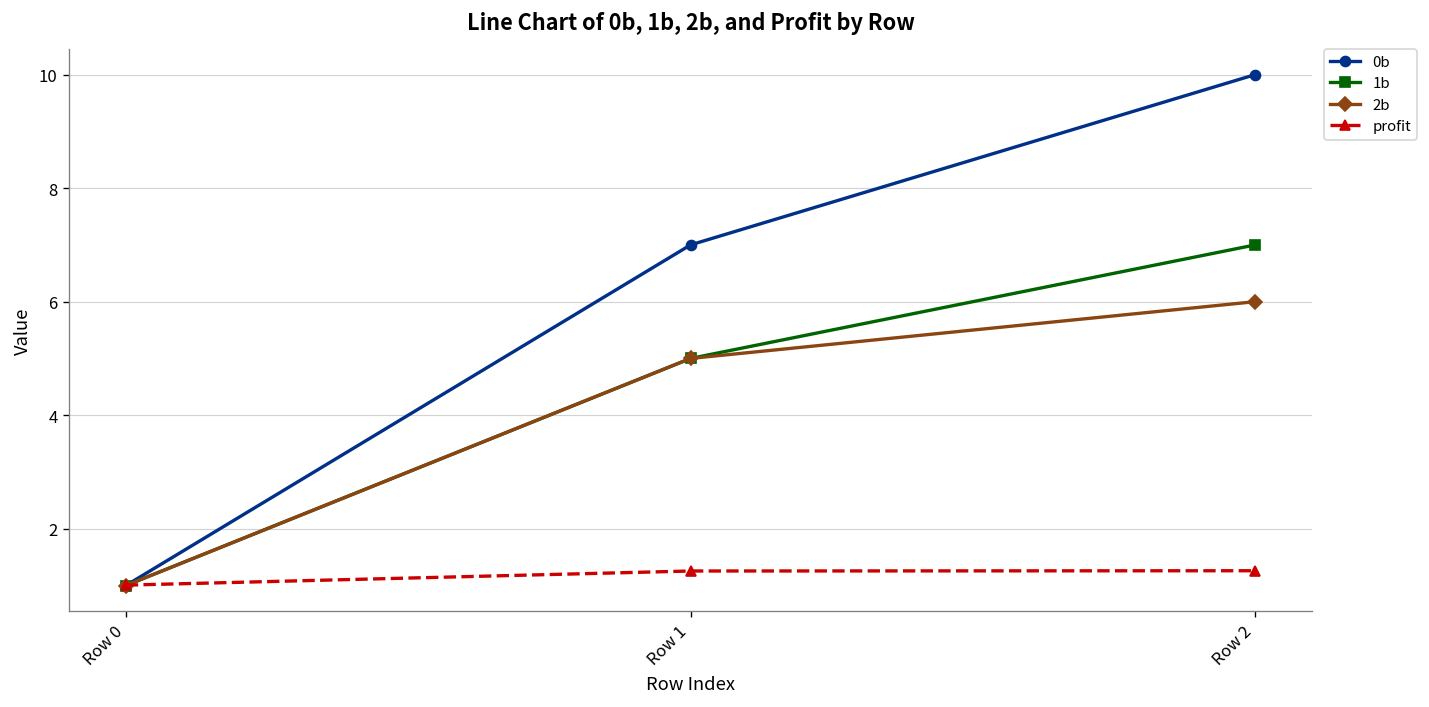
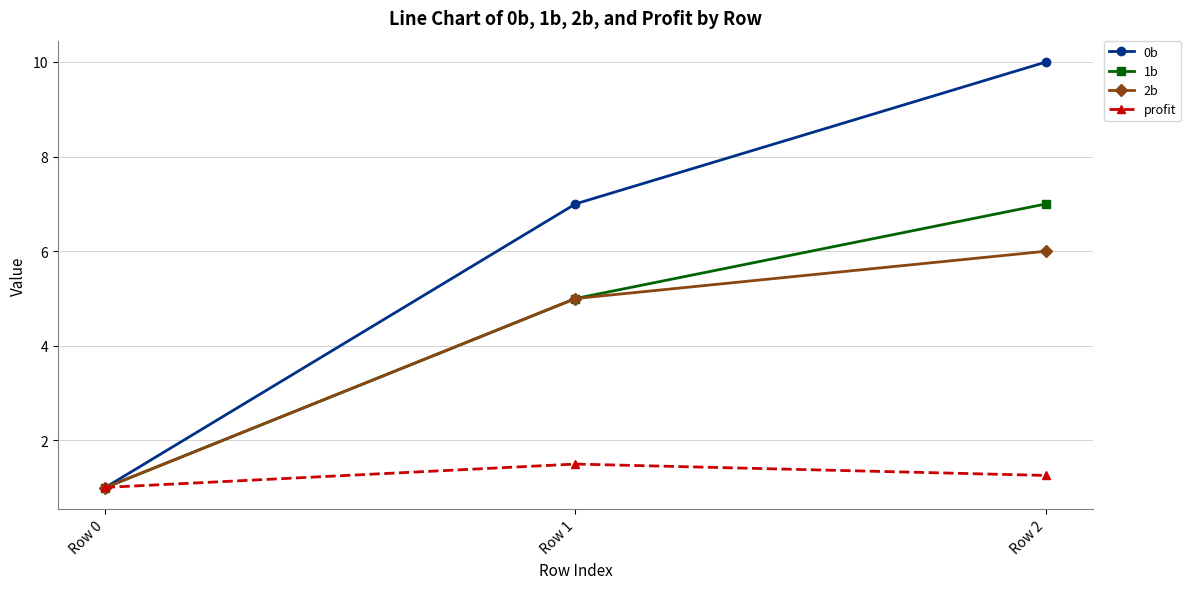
  {
    "0b": {
      "Row 1": 7.0,
      "Row 2": 10.0
    },
    "1b": {
      "Row 2": 7.0
    },
    "2b": {
      "Row 2": 6.0
    },
    "profit": {
-     "Row 1": 1.3,
+     "Row 1": 1.5,
      "Row 2": 1.3
    }
  }
